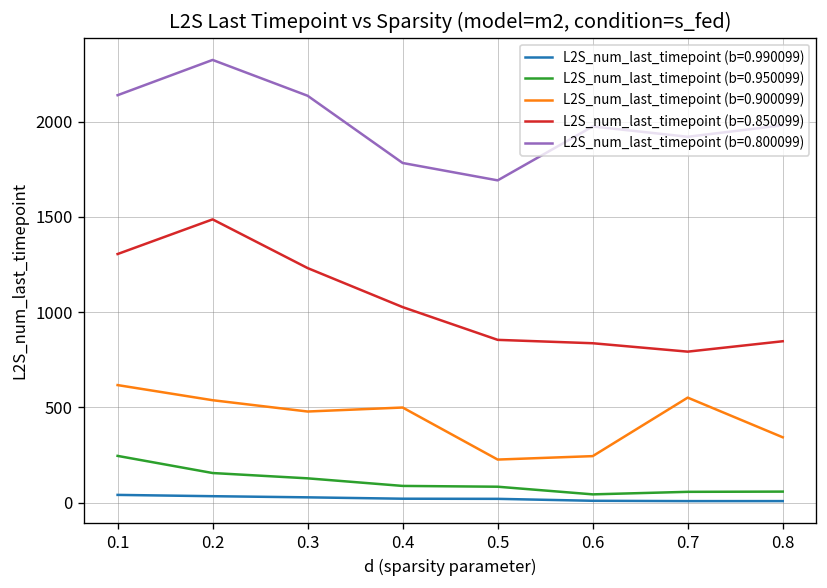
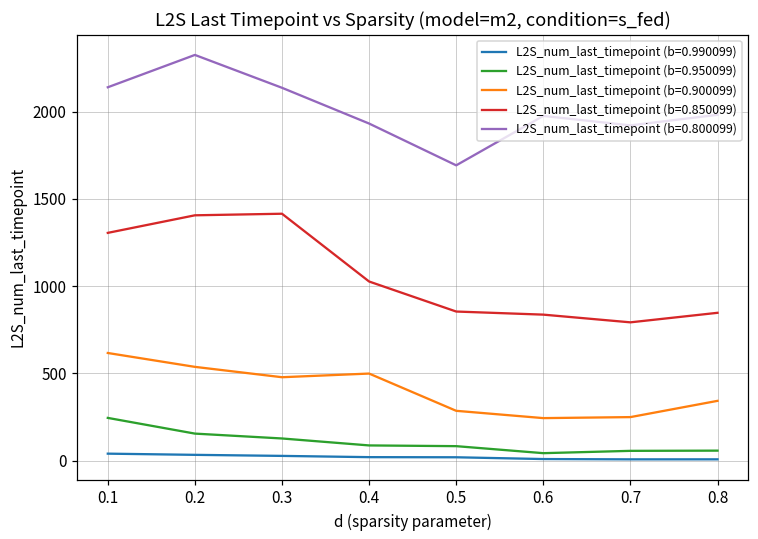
  {
    "L2S_num_last_timepoint (b=0.990099)": {
      "0.1": 40,
      "0.2": 30,
      "0.3": 30,
      "0.4": 20,
      "0.5": 20,
      "0.6": 10,
      "0.7": 10,
      "0.8": 10
    },
    "L2S_num_last_timepoint (b=0.950099)": {
      "0.1": 250,
      "0.2": 160,
      "0.3": 130,
      "0.4": 90,
      "0.5": 80,
      "0.6": 40,
      "0.7": 60,
      "0.8": 60
    },
    "L2S_num_last_timepoint (b=0.900099)": {
      "0.1": 620,
      "0.2": 540,
      "0.3": 480,
      "0.4": 500,
-     "0.5": 230,
+     "0.5": 290,
      "0.6": 240,
-     "0.7": 550,
+     "0.7": 250,
      "0.8": 340
    },
    "L2S_num_last_timepoint (b=0.850099)": {
      "0.1": 1310,
-     "0.2": 1490,
-     "0.3": 1230,
+     "0.2": 1410,
+     "0.3": 1410,
      "0.4": 1030,
      "0.5": 850,
      "0.6": 840,
      "0.7": 790,
      "0.8": 850
    },
    "L2S_num_last_timepoint (b=0.800099)": {
      "0.1": 2140,
      "0.2": 2320,
      "0.3": 2140,
-     "0.4": 1780,
+     "0.4": 1930,
      "0.5": 1690
    }
  }
